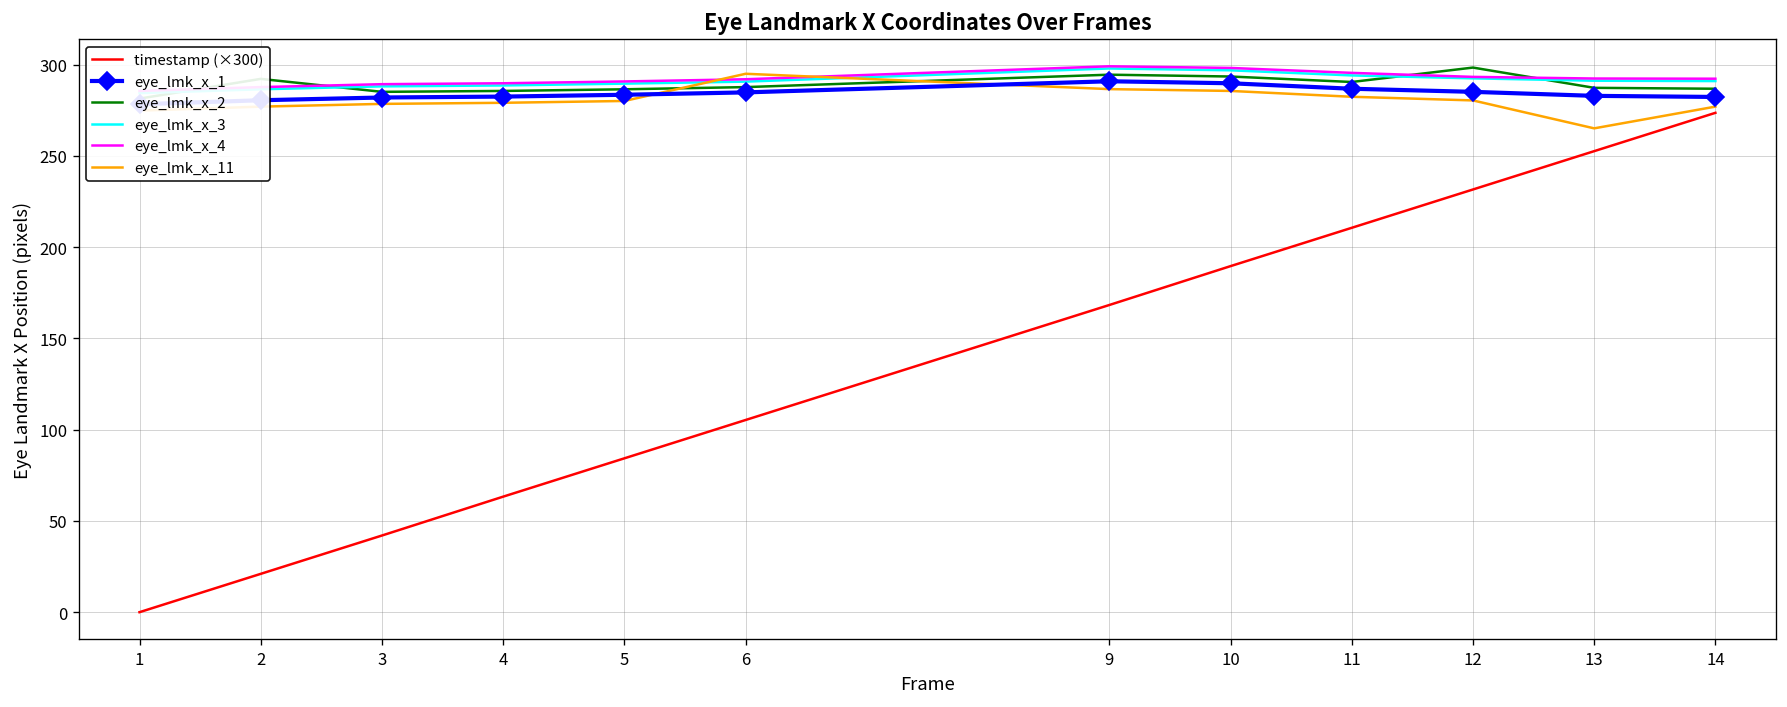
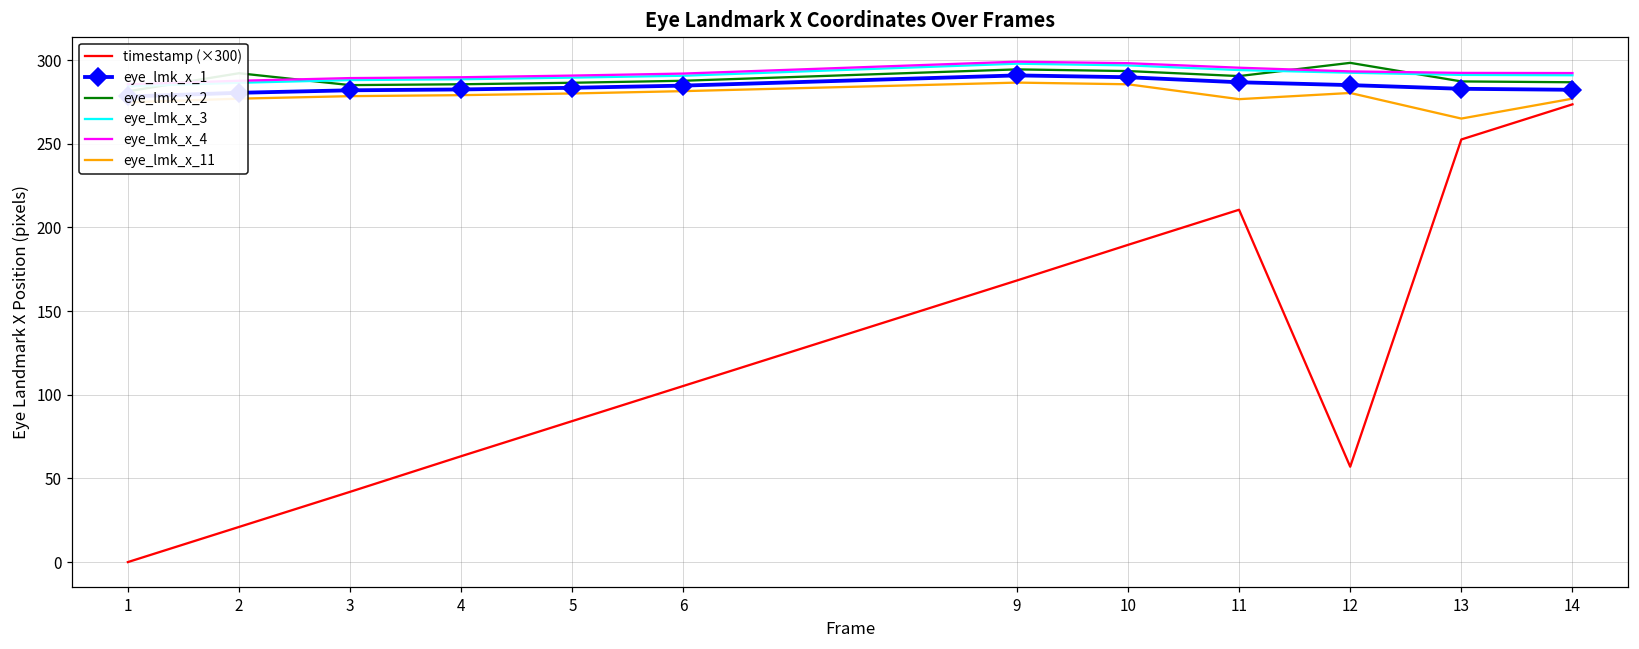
  {
    "timestamp (×300)": {
      "1": 0,
      "2": 21,
      "3": 42,
      "4": 63,
      "5": 84,
      "6": 105,
      "9": 168,
      "10": 190,
      "11": 211,
-     "12": 232,
+     "12": 57,
      "13": 253,
      "14": 274
    },
    "eye_lmk_x_1": {
      "3": 282,
      "4": 283,
      "5": 284,
      "6": 285,
      "9": 291,
      "10": 290,
      "11": 287,
      "12": 285,
      "13": 283,
      "14": 282
    },
    "eye_lmk_x_2": {
      "3": 285,
      "4": 286,
      "5": 287,
      "6": 288,
      "9": 295,
      "10": 294,
      "11": 291,
      "12": 298,
      "13": 287,
      "14": 287
    },
    "eye_lmk_x_11": {
      "3": 279,
      "4": 279,
      "5": 280,
-     "6": 295,
+     "6": 282,
      "9": 287,
      "10": 286,
-     "11": 282,
+     "11": 277,
      "12": 280,
      "13": 265,
      "14": 277
    }
  }
